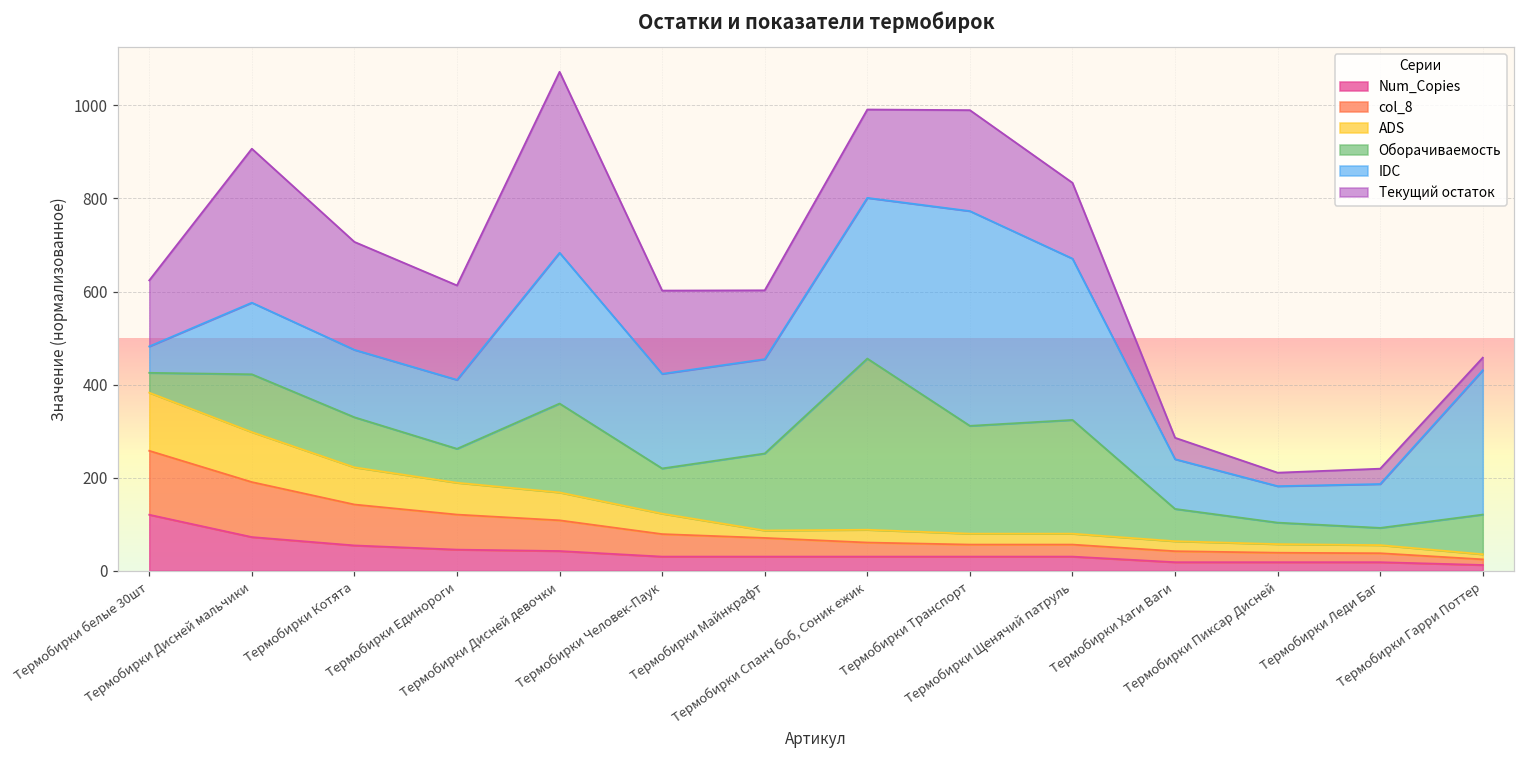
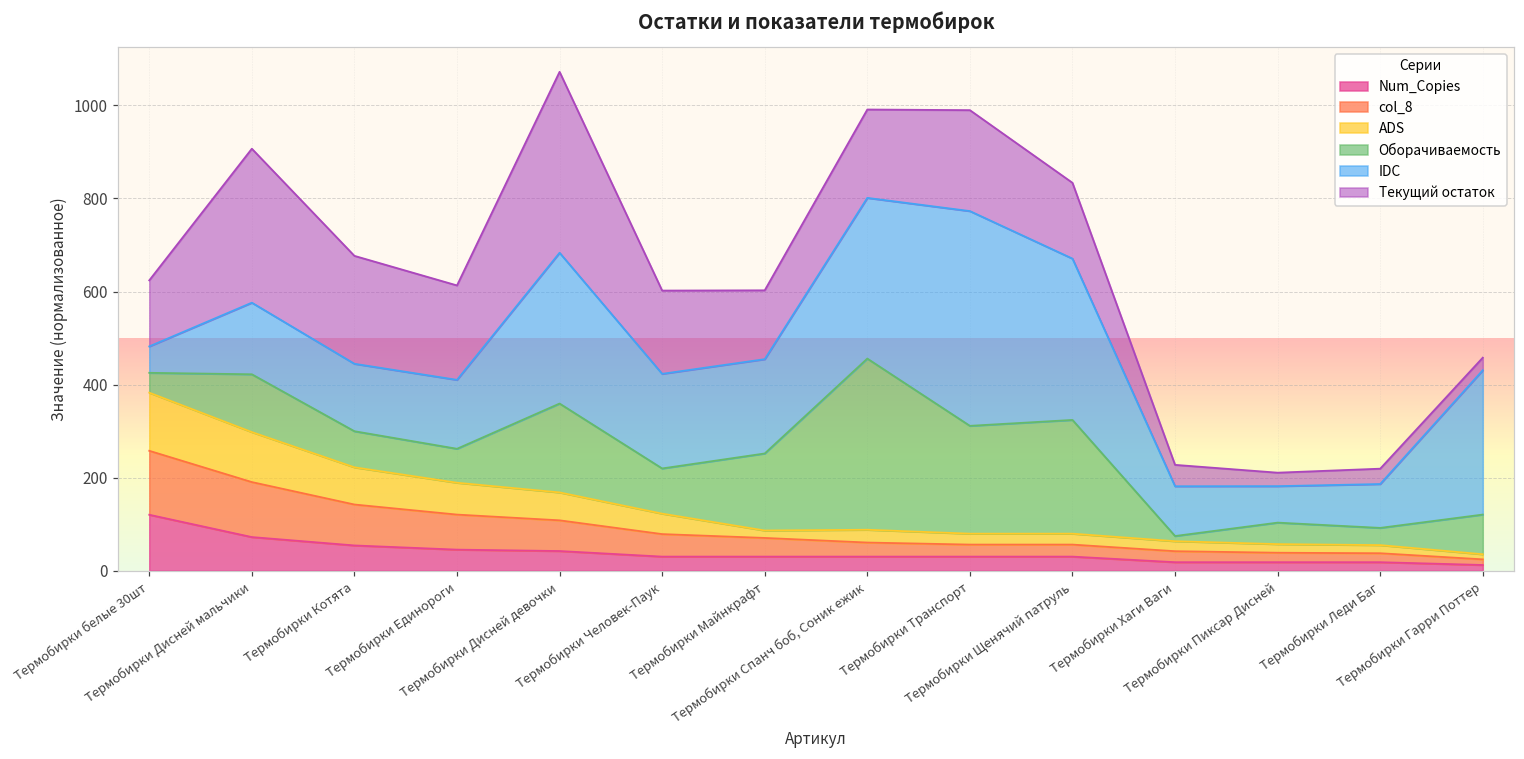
  {
    "Num_Copies": {
      "Термобирки белые 30шт": 120,
      "Термобирки Дисней мальчики": 70,
      "Термобирки Котята": 50,
      "Термобирки Единороги": 50,
      "Термобирки Дисней девочки": 40,
      "Термобирки Человек-Паук": 30,
      "Термобирки Майнкрафт": 30,
      "Термобирки Спанч боб, Соник ежик": 30,
      "Термобирки Транспорт": 30,
      "Термобирки Щенячий патруль": 30,
      "Термобирки Хаги Ваги": 20,
      "Термобирки Пиксар Дисней": 20,
      "Термобирки Леди Баг": 20,
      "Термобирки Гарри Поттер": 10
    },
    "col_8": {
      "Термобирки белые 30шт": 140,
      "Термобирки Дисней мальчики": 120,
      "Термобирки Котята": 90,
      "Термобирки Единороги": 80,
      "Термобирки Дисней девочки": 70,
      "Термобирки Человек-Паук": 50,
      "Термобирки Майнкрафт": 40,
      "Термобирки Спанч боб, Соник ежик": 30,
      "Термобирки Транспорт": 30,
      "Термобирки Щенячий патруль": 30,
      "Термобирки Хаги Ваги": 20,
      "Термобирки Пиксар Дисней": 20,
      "Термобирки Леди Баг": 20,
      "Термобирки Гарри Поттер": 10
    },
    "ADS": {
      "Термобирки белые 30шт": 130,
      "Термобирки Дисней мальчики": 110,
      "Термобирки Котята": 80,
      "Термобирки Единороги": 70,
      "Термобирки Дисней девочки": 60,
      "Термобирки Человек-Паук": 40,
      "Термобирки Майнкрафт": 20,
      "Термобирки Спанч боб, Соник ежик": 30,
      "Термобирки Транспорт": 20,
      "Термобирки Щенячий патруль": 20,
      "Термобирки Хаги Ваги": 20,
      "Термобирки Пиксар Дисней": 20,
      "Термобирки Леди Баг": 20,
      "Термобирки Гарри Поттер": 10
    },
    "Оборачиваемость": {
      "Термобирки белые 30шт": 40,
      "Термобирки Дисней мальчики": 120,
-     "Термобирки Котята": 110,
+     "Термобирки Котята": 80,
      "Термобирки Единороги": 70,
      "Термобирки Дисней девочки": 190,
      "Термобирки Человек-Паук": 100,
      "Термобирки Майнкрафт": 170,
      "Термобирки Спанч боб, Соник ежик": 370,
      "Термобирки Транспорт": 230,
      "Термобирки Щенячий патруль": 240,
-     "Термобирки Хаги Ваги": 70,
+     "Термобирки Хаги Ваги": 10,
      "Термобирки Пиксар Дисней": 50,
      "Термобирки Леди Баг": 40,
      "Термобирки Гарри Поттер": 90
    },
    "IDC": {
      "Термобирки белые 30шт": 60,
      "Термобирки Дисней мальчики": 150,
      "Термобирки Котята": 150,
      "Термобирки Единороги": 150,
      "Термобирки Дисней девочки": 320,
      "Термобирки Человек-Паук": 200,
      "Термобирки Майнкрафт": 200,
      "Термобирки Спанч боб, Соник ежик": 350,
      "Термобирки Транспорт": 460,
      "Термобирки Щенячий патруль": 350,
      "Термобирки Хаги Ваги": 110,
      "Термобирки Пиксар Дисней": 80,
      "Термобирки Леди Баг": 90,
      "Термобирки Гарри Поттер": 310
    },
    "Текущий остаток": {
      "Термобирки белые 30шт": 140,
      "Термобирки Дисней мальчики": 330,
      "Термобирки Котята": 230,
      "Термобирки Единороги": 200,
      "Термобирки Дисней девочки": 390,
      "Термобирки Человек-Паук": 180,
      "Термобирки Майнкрафт": 150,
      "Термобирки Спанч боб, Соник ежик": 190,
      "Термобирки Транспорт": 220,
      "Термобирки Щенячий патруль": 160,
      "Термобирки Хаги Ваги": 50,
      "Термобирки Пиксар Дисней": 30,
      "Термобирки Леди Баг": 30,
      "Термобирки Гарри Поттер": 30
    }
  }
